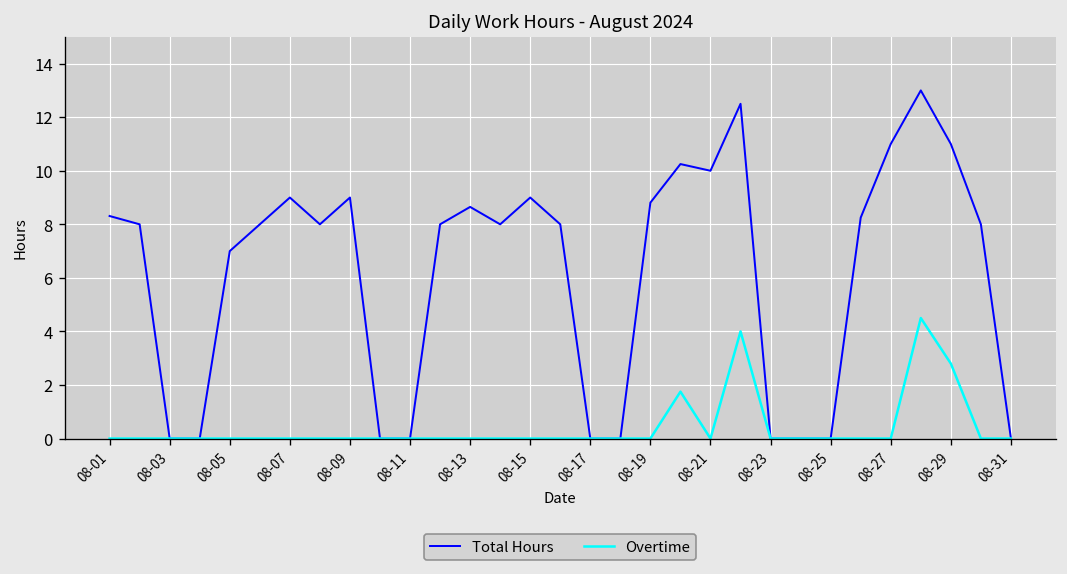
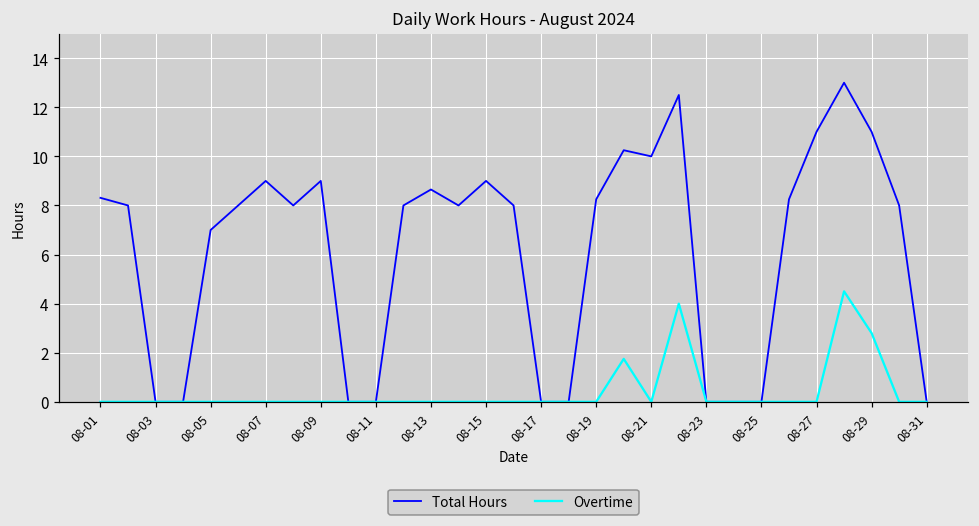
  {
    "Total Hours": {
      "08-01": 8.3,
      "08-05": 7.0,
      "08-07": 9.0,
      "08-09": 9.0,
      "08-13": 8.7,
      "08-15": 9.0,
-     "08-19": 8.8,
+     "08-19": 8.3,
      "08-21": 10.0,
      "08-27": 11.0,
      "08-29": 11.0
    },
    "Overtime": {
      "08-01": 0.0,
      "08-05": 0.0,
      "08-07": 0.0,
      "08-09": 0.0,
      "08-13": 0.0,
      "08-15": 0.0,
      "08-19": 0.0,
      "08-21": 0.0,
      "08-27": 0.0,
      "08-29": 2.8
    }
  }
